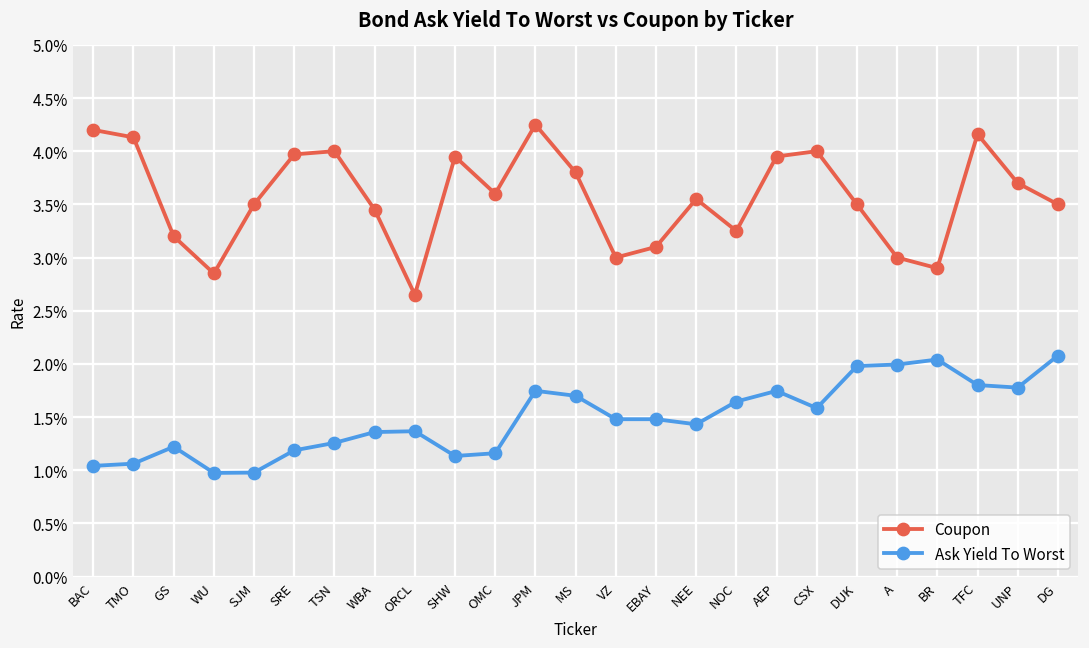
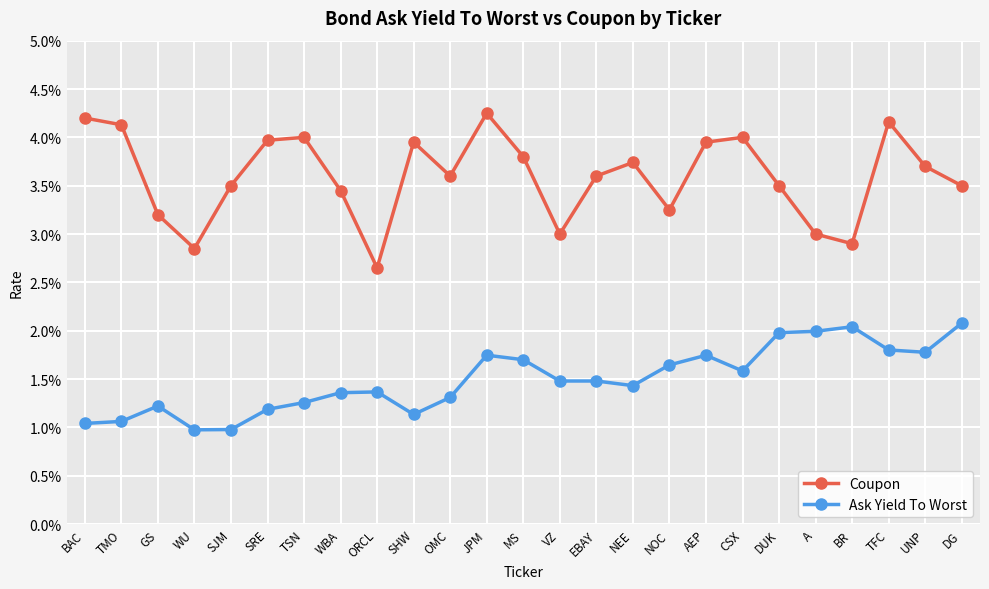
  {
    "Coupon": {
      "BAC": "4.2%",
      "TMO": "4.1%",
      "GS": "3.2%",
      "WU": "2.9%",
      "SJM": "3.5%",
      "SRE": "4.0%",
      "TSN": "4.0%",
      "WBA": "3.5%",
      "ORCL": "2.7%",
      "SHW": "4.0%",
      "OMC": "3.6%",
      "JPM": "4.3%",
      "MS": "3.8%",
      "VZ": "3.0%",
-     "EBAY": "3.1%",
-     "NEE": "3.6%",
+     "EBAY": "3.6%",
+     "NEE": "3.7%",
      "NOC": "3.3%",
      "AEP": "4.0%",
      "CSX": "4.0%",
      "DUK": "3.5%",
      "A": "3.0%",
      "BR": "2.9%",
      "TFC": "4.2%",
      "UNP": "3.7%",
      "DG": "3.5%"
    },
    "Ask Yield To Worst": {
      "BAC": "1.0%",
      "TMO": "1.1%",
      "GS": "1.2%",
      "WU": "1.0%",
      "SJM": "1.0%",
      "SRE": "1.2%",
      "TSN": "1.3%",
      "WBA": "1.4%",
      "ORCL": "1.4%",
      "SHW": "1.1%",
-     "OMC": "1.2%",
+     "OMC": "1.3%",
      "JPM": "1.7%",
      "MS": "1.7%",
      "VZ": "1.5%",
      "EBAY": "1.5%",
      "NEE": "1.4%",
      "NOC": "1.6%",
      "AEP": "1.7%",
      "CSX": "1.6%",
      "DUK": "2.0%",
      "A": "2.0%",
      "BR": "2.0%",
      "TFC": "1.8%",
      "UNP": "1.8%",
      "DG": "2.1%"
    }
  }
